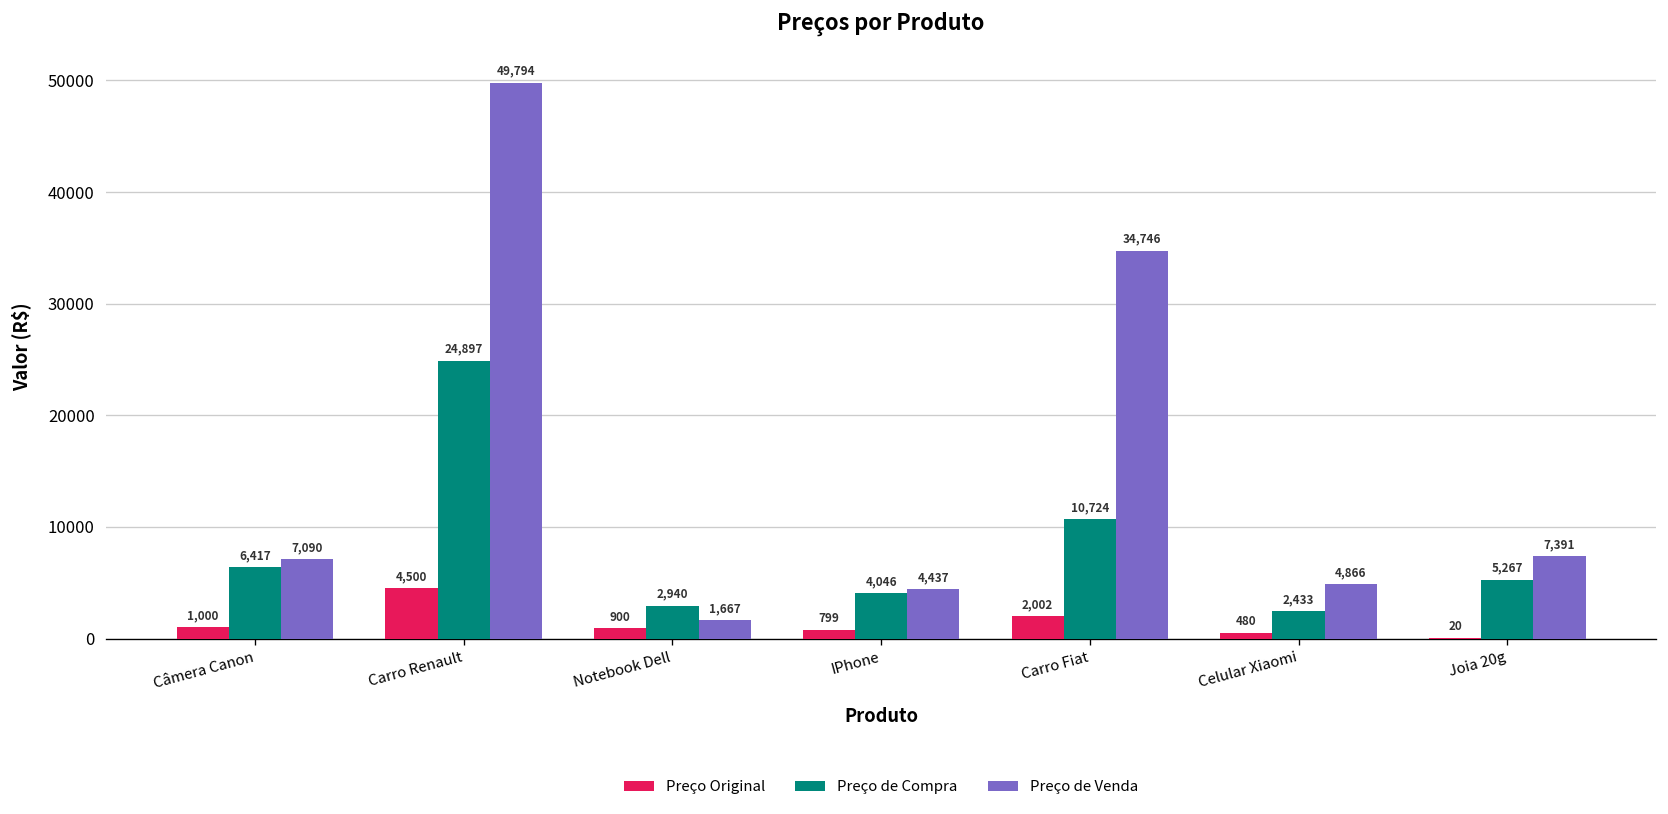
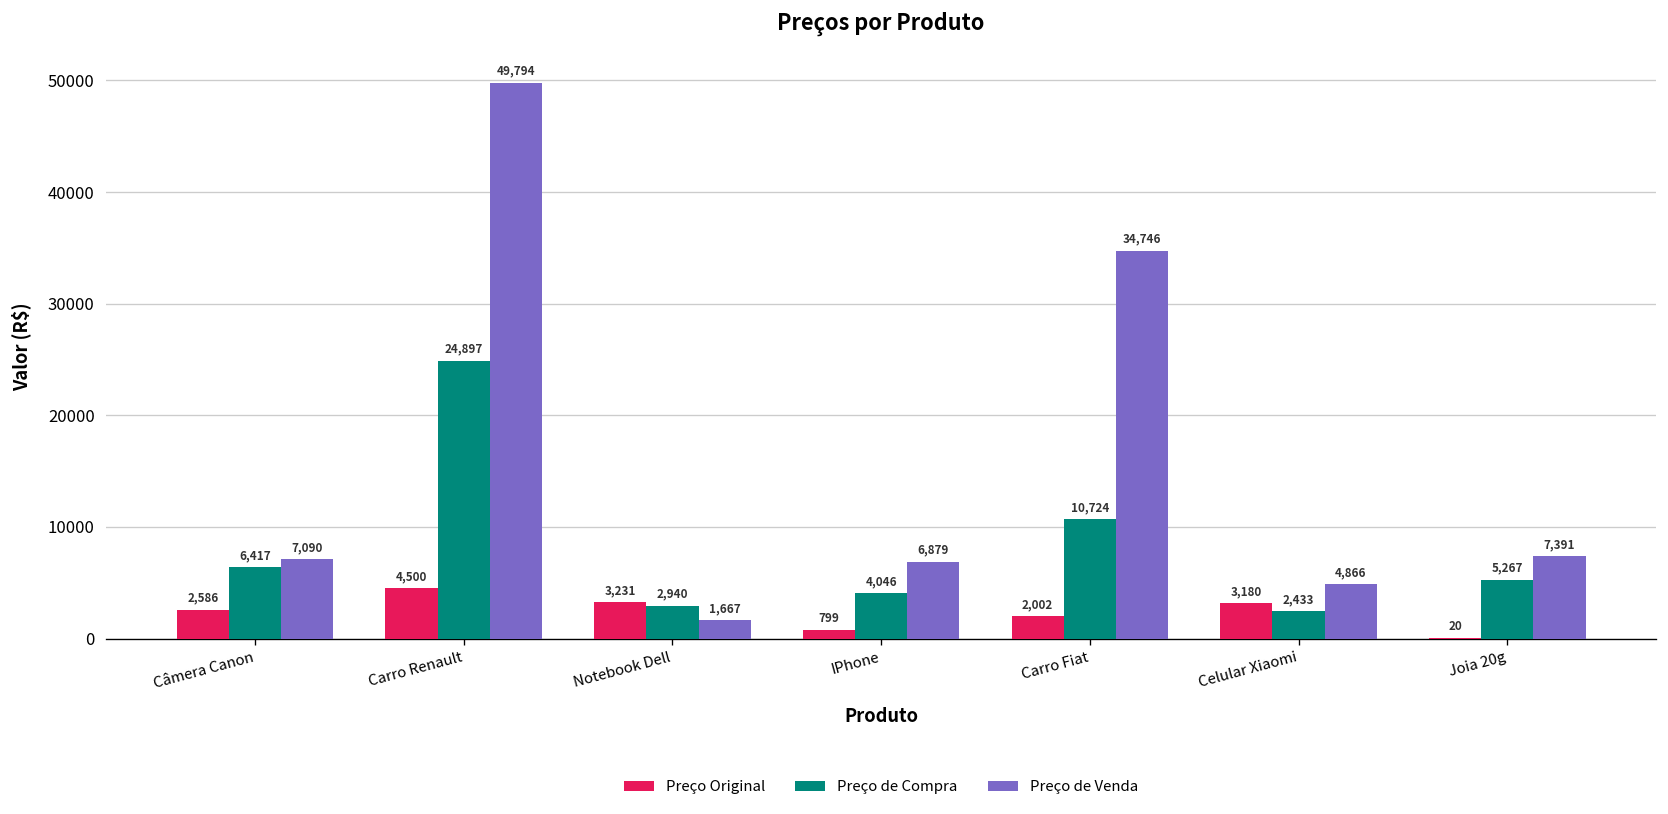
  {
    "Preço Original": {
-     "Câmera Canon": "1,000",
+     "Câmera Canon": "2,586",
      "Carro Renault": "4,500",
-     "Notebook Dell": "900",
+     "Notebook Dell": "3,231",
      "IPhone": "799",
      "Carro Fiat": "2,002",
-     "Celular Xiaomi": "480",
+     "Celular Xiaomi": "3,180",
      "Joia 20g": "20"
    },
    "Preço de Compra": {
      "Câmera Canon": "6,417",
      "Carro Renault": "24,897",
      "Notebook Dell": "2,940",
      "IPhone": "4,046",
      "Carro Fiat": "10,724",
      "Celular Xiaomi": "2,433",
      "Joia 20g": "5,267"
    },
    "Preço de Venda": {
      "Câmera Canon": "7,090",
      "Carro Renault": "49,794",
      "Notebook Dell": "1,667",
-     "IPhone": "4,437",
+     "IPhone": "6,879",
      "Carro Fiat": "34,746",
      "Celular Xiaomi": "4,866",
      "Joia 20g": "7,391"
    }
  }
